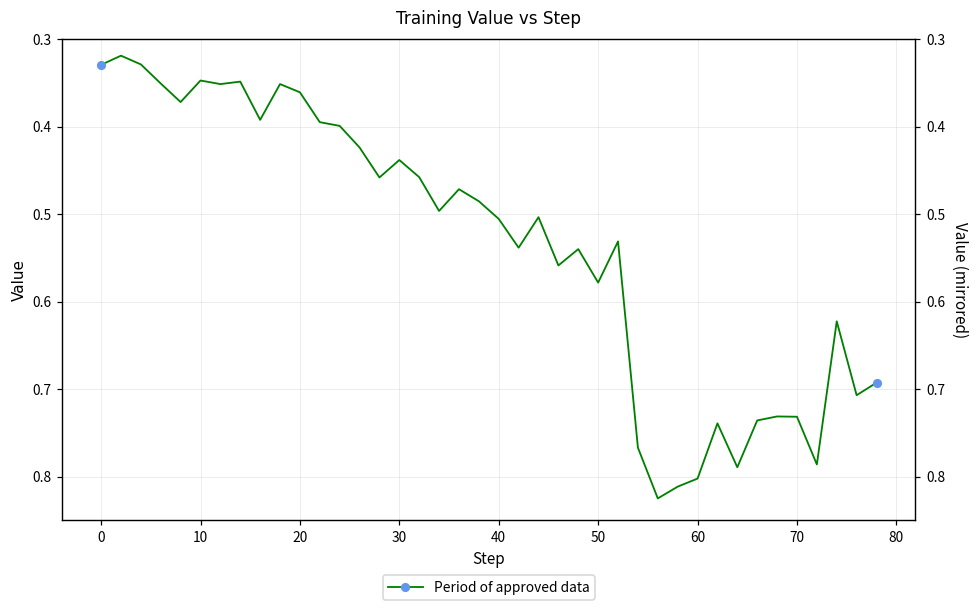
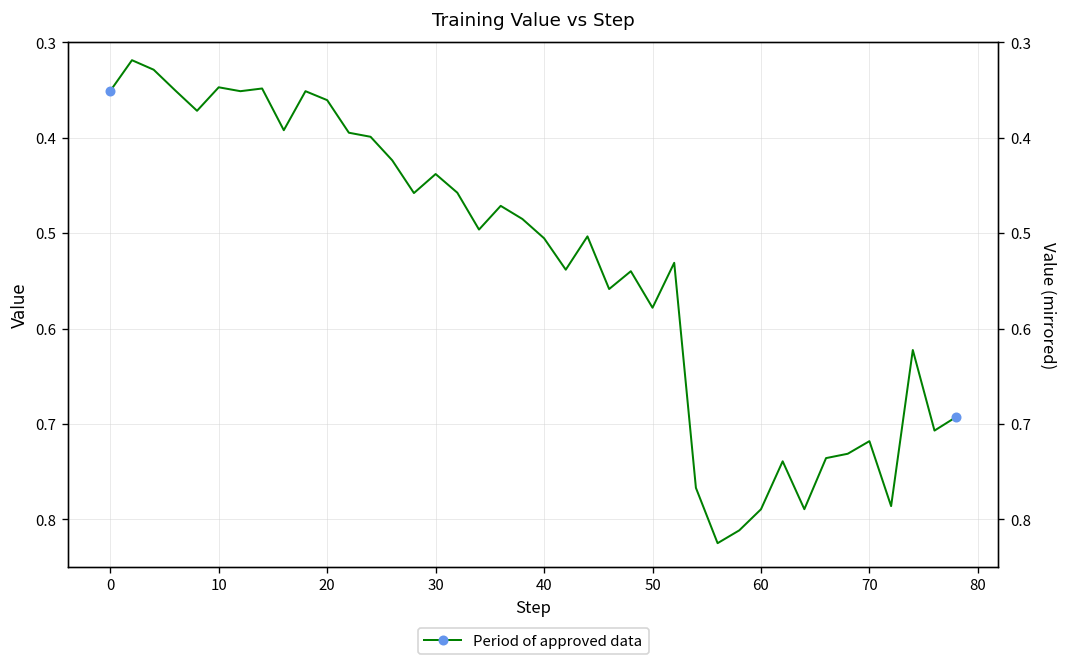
  {
-   "0": 0.33,
+   "0": 0.35,
    "10": 0.35,
    "20": 0.36,
    "30": 0.44,
    "40": 0.51,
    "50": 0.58,
-   "60": 0.80,
-   "70": 0.73
+   "60": 0.79,
+   "70": 0.72
  }
